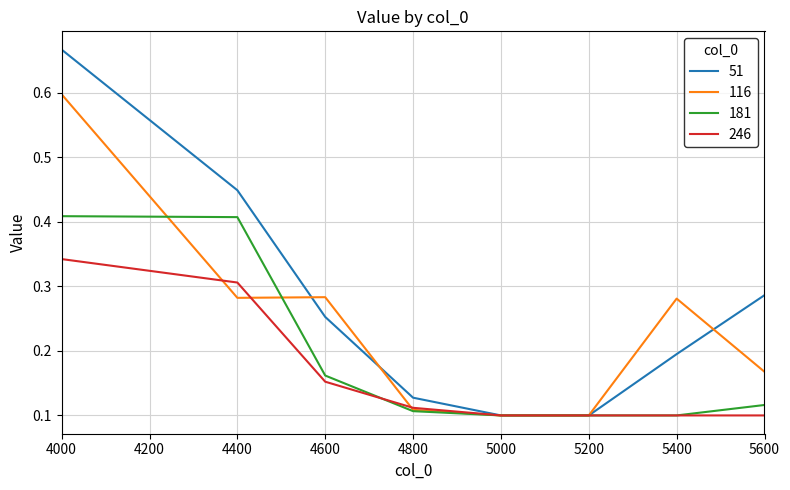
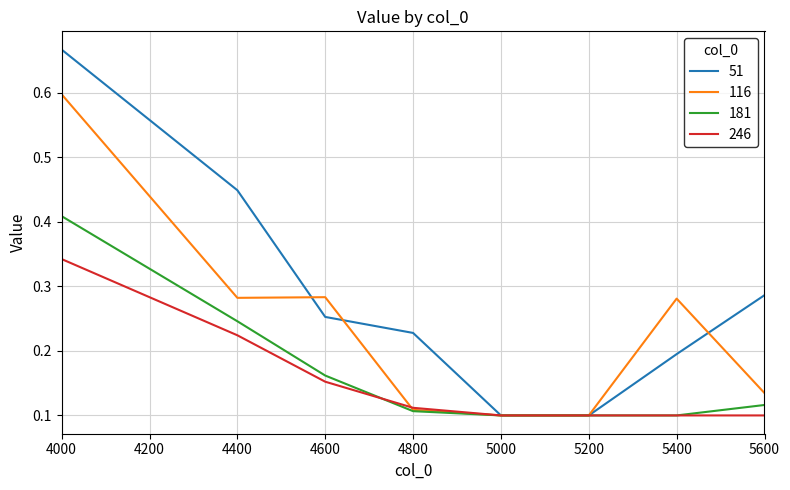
  {
    "51": {
      "4000": 0.67,
      "4400": 0.45,
      "4600": 0.25,
-     "4800": 0.13,
+     "4800": 0.23,
      "5400": 0.19,
      "5600": 0.29
    },
    "116": {
      "4000": 0.60,
      "4400": 0.28,
      "4600": 0.28,
      "5400": 0.28,
-     "5600": 0.17
+     "5600": 0.13
    },
    "181": {
      "4000": 0.41,
-     "4400": 0.41,
+     "4400": 0.25,
      "4600": 0.16,
      "5600": 0.12
    },
    "246": {
      "4000": 0.34,
-     "4400": 0.31,
+     "4400": 0.22,
      "4600": 0.15,
      "5600": 0.10
    }
  }
